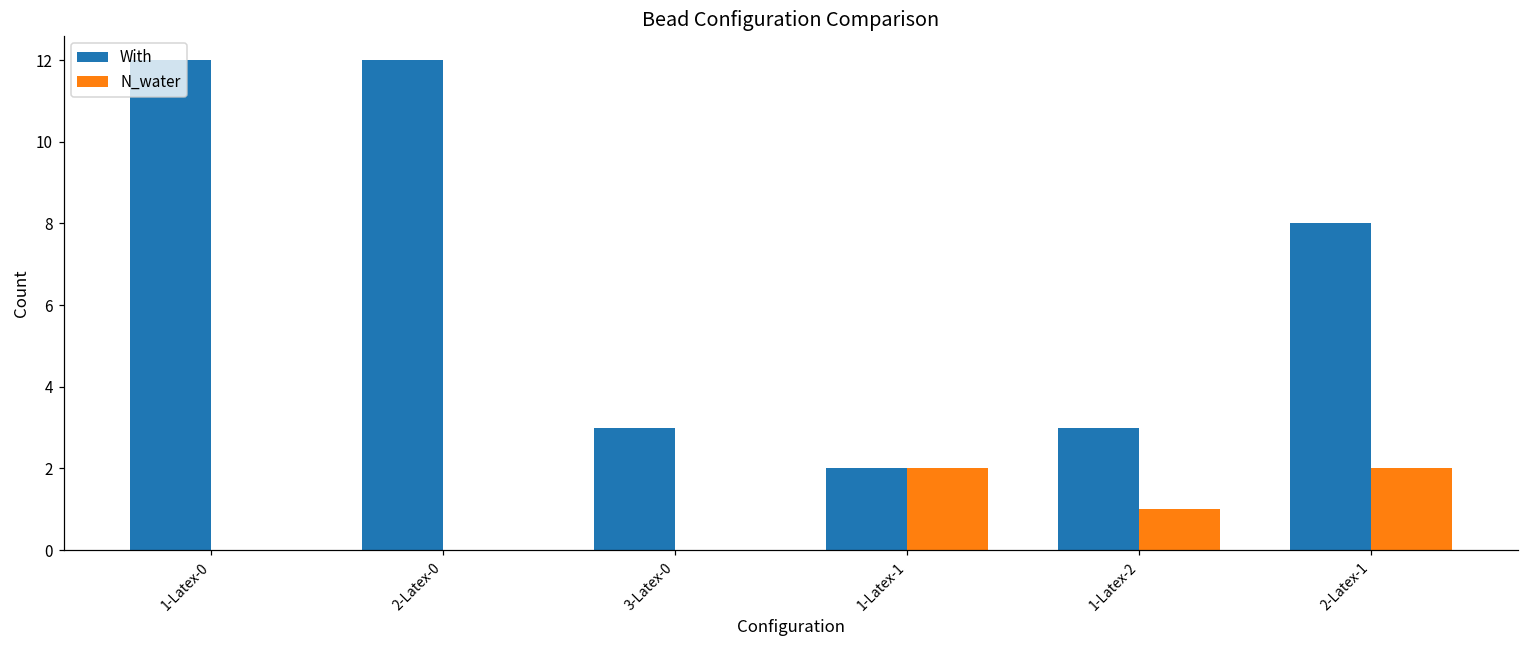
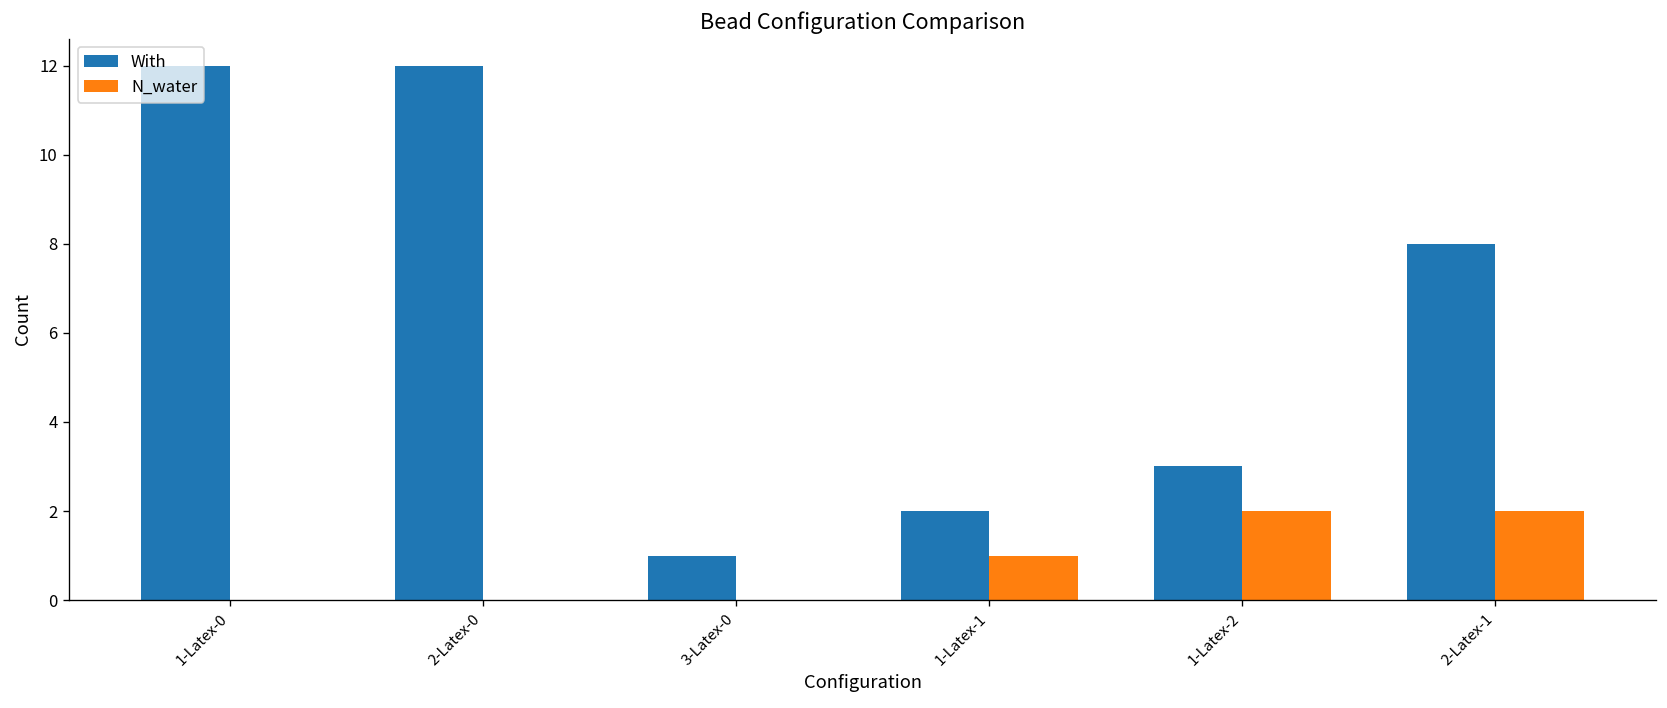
  {
    "With": {
      "2-Latex-0": 12,
-     "3-Latex-0": 3,
+     "3-Latex-0": 1,
      "1-Latex-1": 2,
      "1-Latex-2": 3,
      "2-Latex-1": 8
    },
    "N_water": {
      "1-Latex-0": 0,
      "2-Latex-0": 0,
      "3-Latex-0": 0,
-     "1-Latex-1": 2,
-     "1-Latex-2": 1,
+     "1-Latex-1": 1,
+     "1-Latex-2": 2,
      "2-Latex-1": 2
    }
  }
